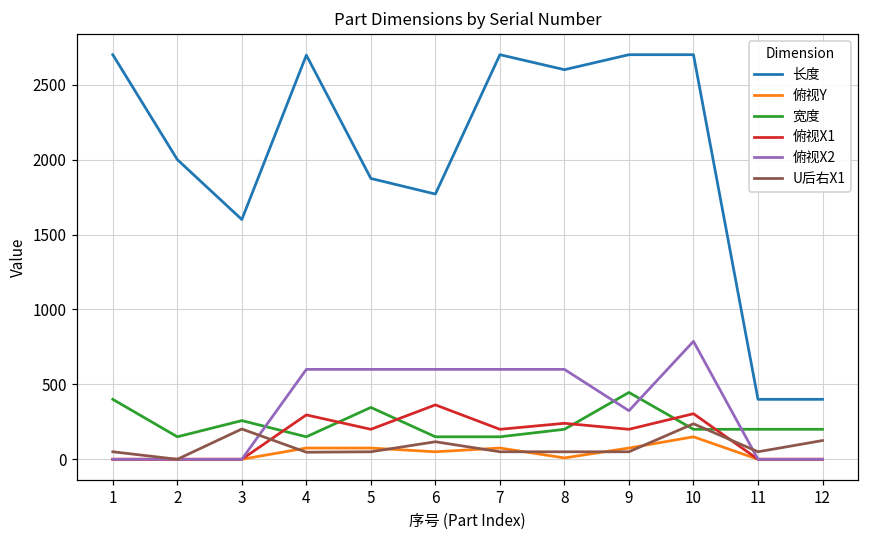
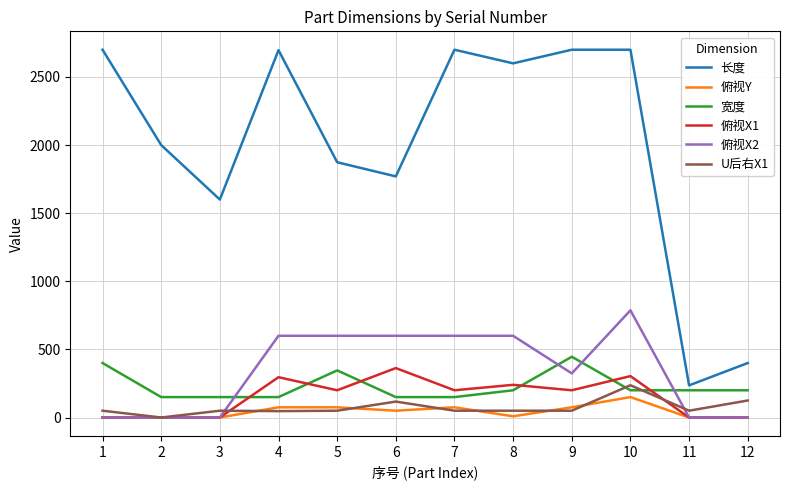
  {
    "长度": {
      "1": 2700,
      "2": 2000,
      "3": 1600,
      "4": 2700,
      "5": 1870,
      "6": 1770,
      "7": 2700,
      "8": 2600,
      "9": 2700,
      "10": 2700,
-     "11": 400,
+     "11": 240,
      "12": 400
    },
    "俯视Y": {
      "4": 80,
      "5": 80,
      "6": 50,
      "7": 80,
      "8": 10,
      "9": 80,
      "10": 150
    },
    "宽度": {
      "1": 400,
      "2": 150,
-     "3": 260,
+     "3": 150,
      "4": 150,
      "5": 350,
      "6": 150,
      "7": 150,
      "8": 200,
      "9": 450,
      "10": 200,
      "11": 200,
      "12": 200
    },
    "俯视X1": {
      "4": 300,
      "5": 200,
      "6": 360,
      "7": 200,
      "8": 240,
      "9": 200,
      "10": 300
    },
    "俯视X2": {
      "4": 600,
      "5": 600,
      "6": 600,
      "7": 600,
      "8": 600,
      "9": 320,
      "10": 790
    },
    "U后右X1": {
      "1": 50,
-     "3": 200,
+     "3": 50,
      "4": 50,
      "5": 50,
      "6": 120,
      "7": 50,
      "8": 50,
      "9": 50,
      "10": 240,
      "11": 50,
      "12": 130
    }
  }
